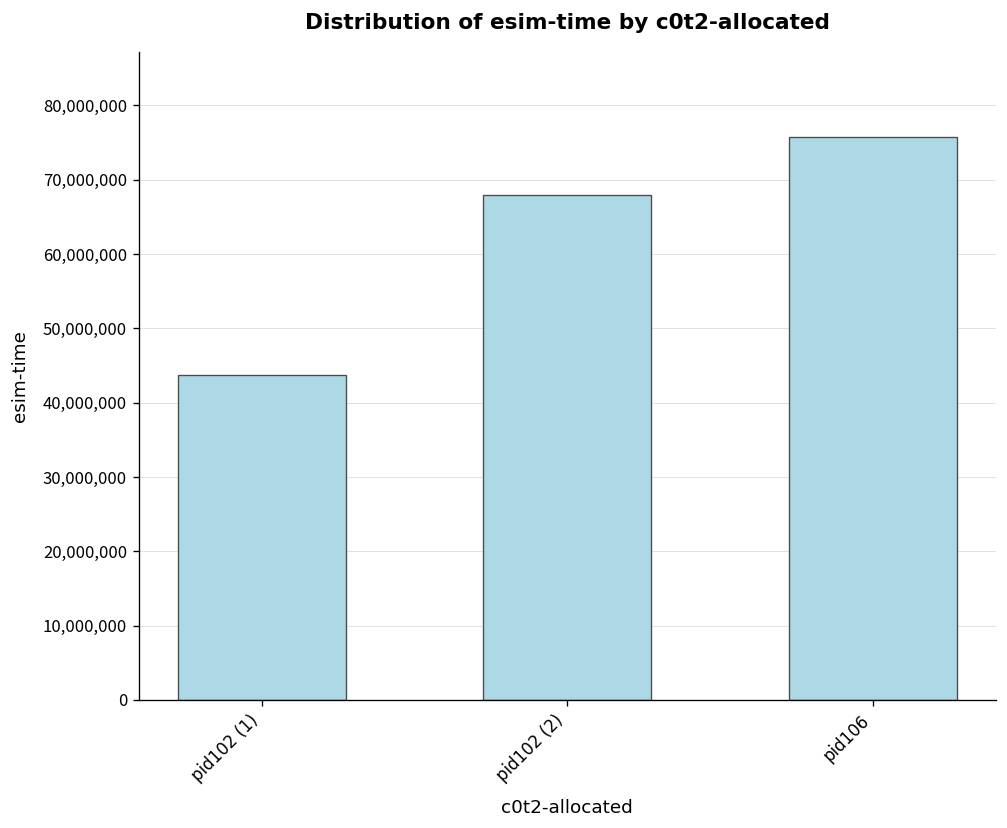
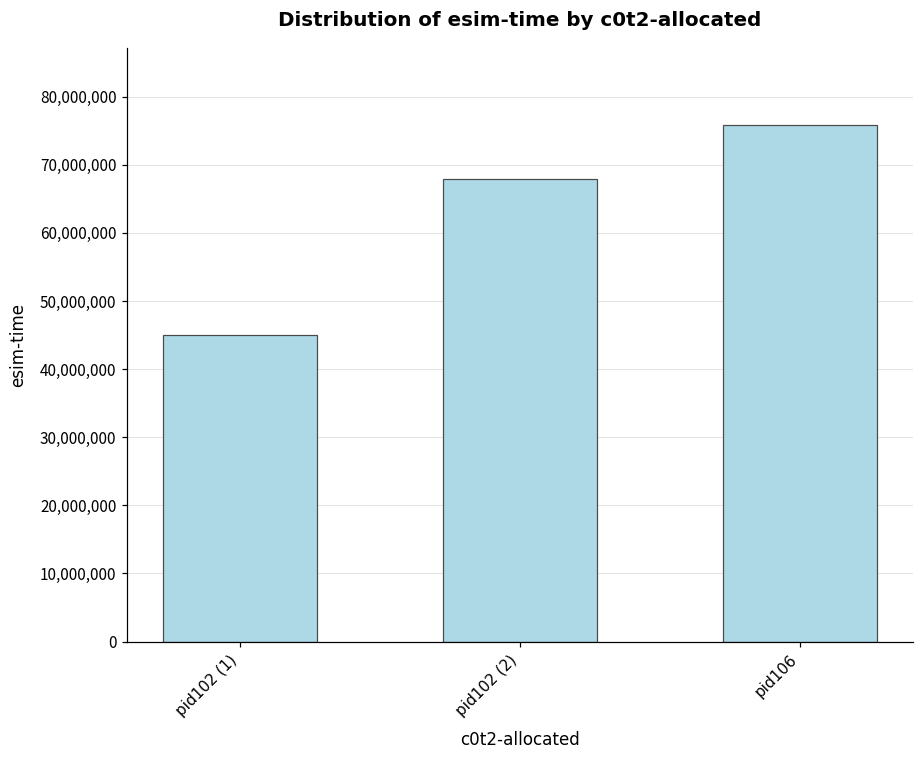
  {
-   "pid102 (1)": "44,000,000",
+   "pid102 (1)": "45,000,000",
    "pid102 (2)": "68,000,000",
    "pid106": "76,000,000"
  }
